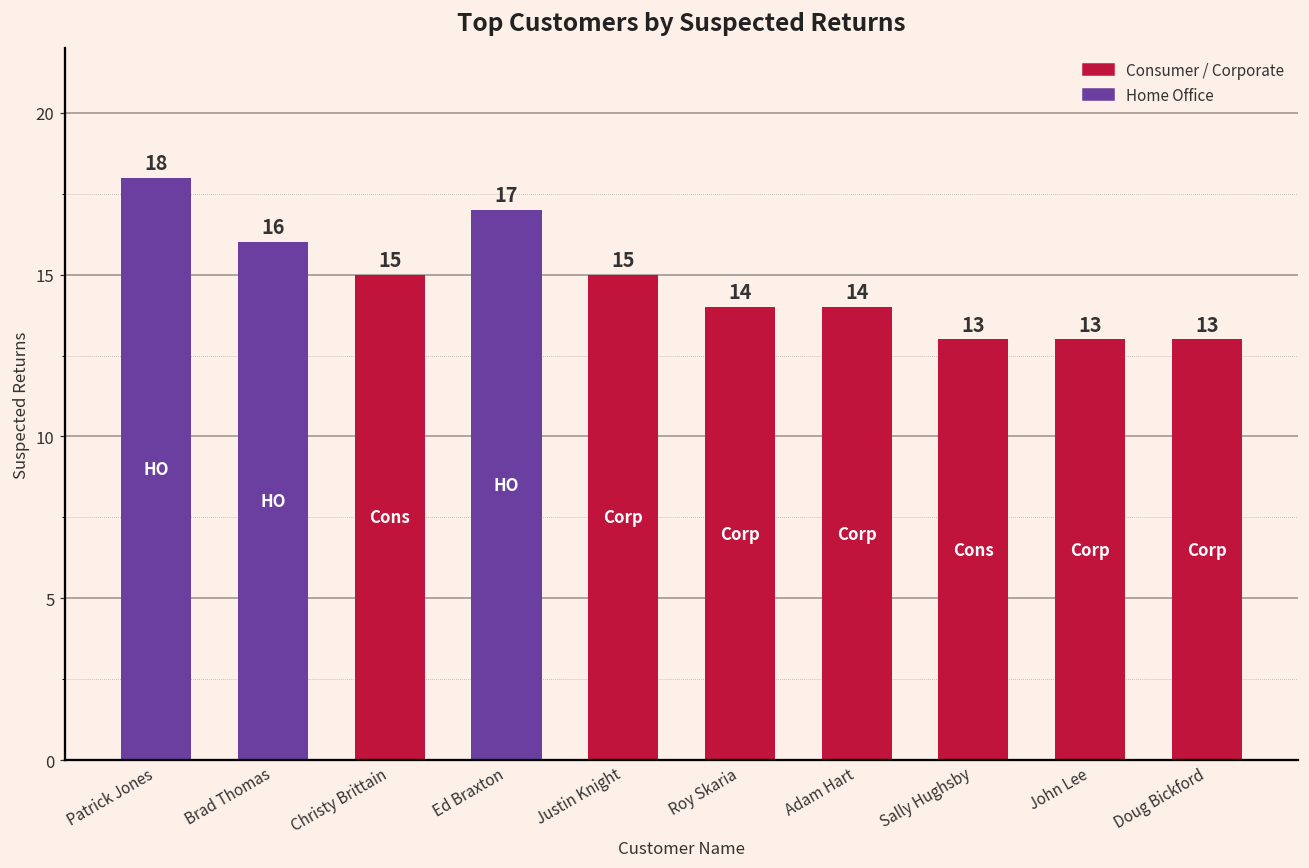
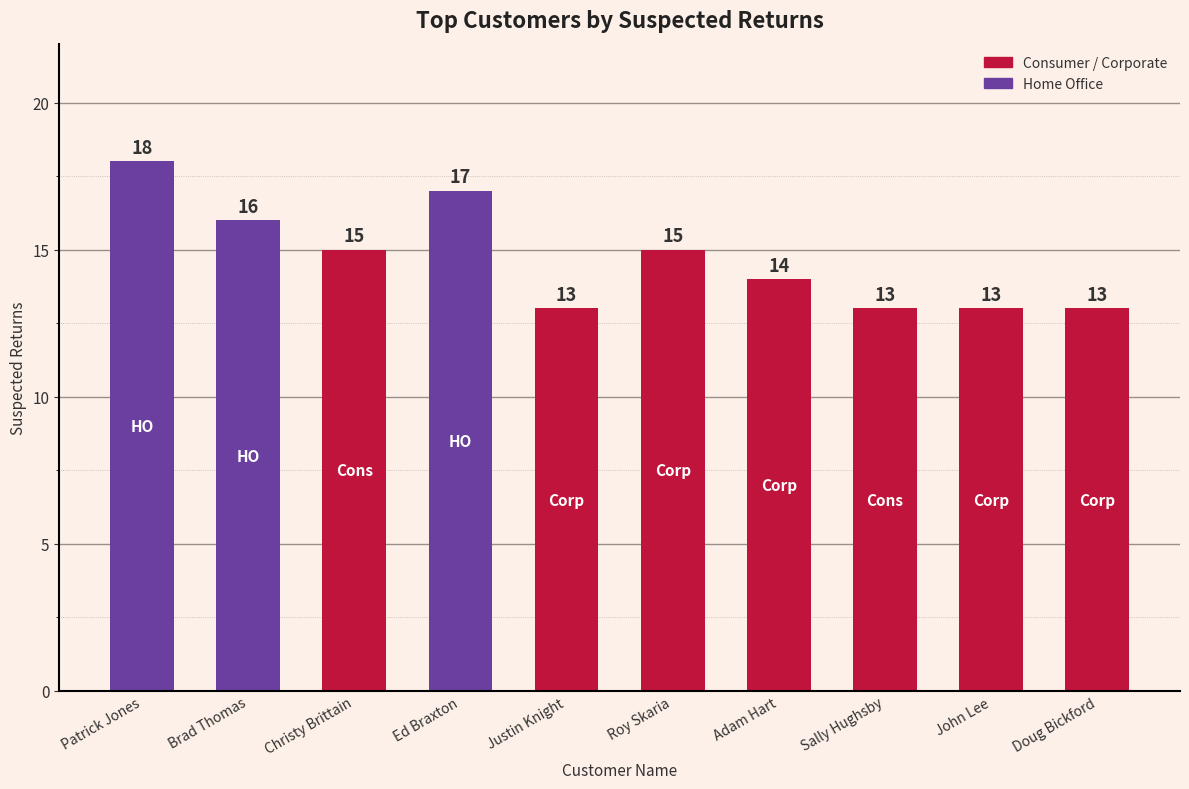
  {
    "Patrick Jones": 18,
    "Brad Thomas": 16,
    "Christy Brittain": 15,
    "Ed Braxton": 17,
-   "Justin Knight": 15,
-   "Roy Skaria": 14,
+   "Justin Knight": 13,
+   "Roy Skaria": 15,
    "Adam Hart": 14,
    "Sally Hughsby": 13,
    "John Lee": 13,
    "Doug Bickford": 13
  }
